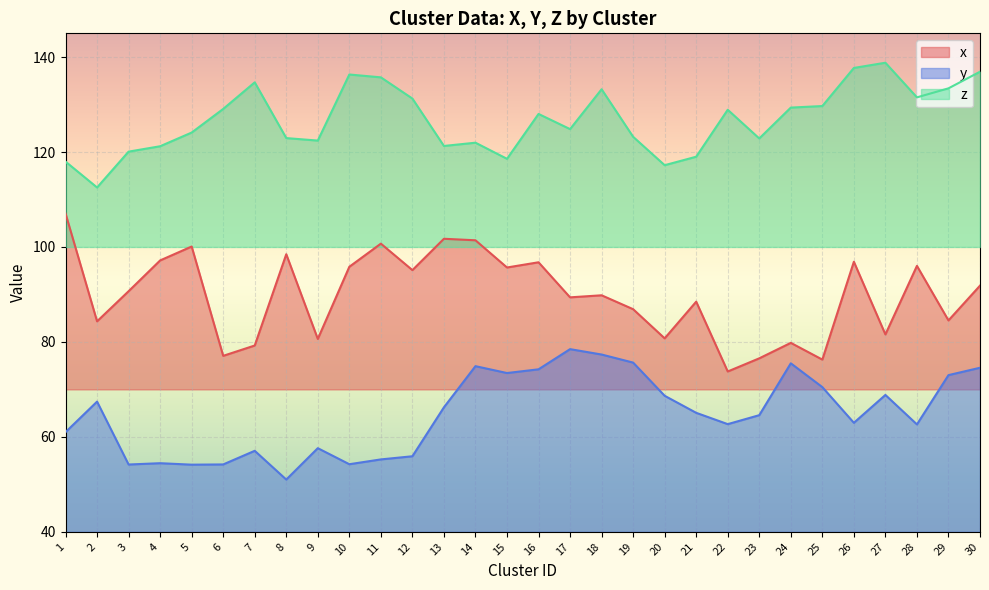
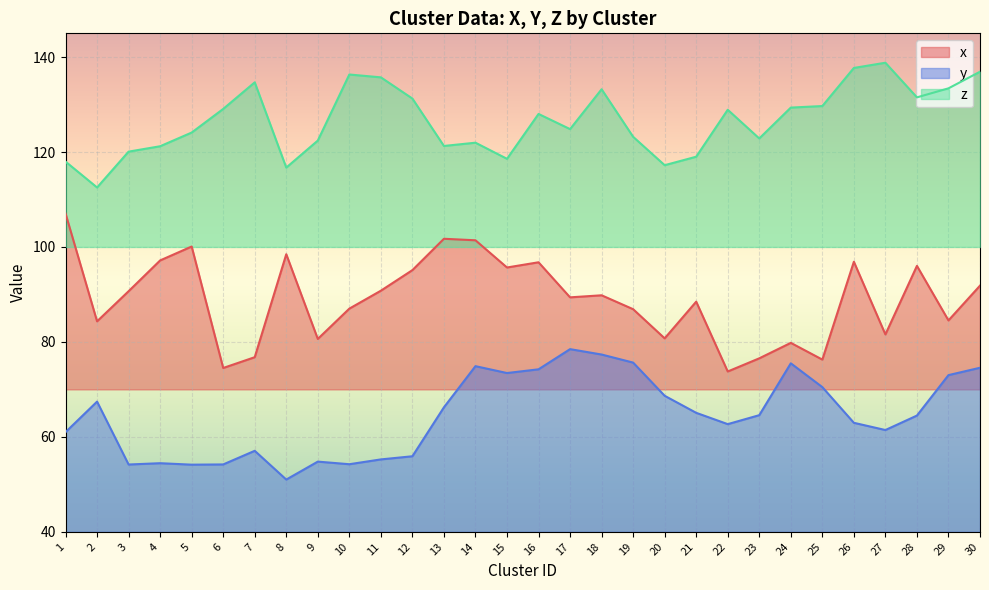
  {
    "x": {
      "1": 107,
      "2": 84,
      "3": 91,
      "4": 97,
      "5": 100,
-     "6": 77,
-     "7": 79,
+     "6": 75,
+     "7": 77,
      "8": 98,
      "9": 81,
-     "10": 96,
-     "11": 101,
+     "10": 87,
+     "11": 91,
      "12": 95,
      "13": 102,
      "14": 101,
      "15": 96,
      "16": 97,
      "17": 89,
      "18": 90,
      "19": 87,
      "20": 81,
      "21": 88,
      "22": 74,
      "23": 77,
      "24": 80,
      "25": 76,
      "26": 97,
      "27": 82,
      "28": 96,
      "29": 85,
      "30": 92
    },
    "y": {
      "1": 61,
      "2": 67,
      "3": 54,
      "4": 54,
      "5": 54,
      "6": 54,
      "7": 57,
      "8": 51,
-     "9": 58,
+     "9": 55,
      "10": 54,
      "11": 55,
      "12": 56,
      "13": 66,
      "14": 75,
      "15": 73,
      "16": 74,
      "17": 78,
      "18": 77,
      "19": 76,
      "20": 69,
      "21": 65,
      "22": 63,
      "23": 65,
      "24": 75,
      "25": 70,
      "26": 63,
-     "27": 69,
-     "28": 63,
+     "27": 61,
+     "28": 64,
      "29": 73,
      "30": 75
    },
    "z": {
      "1": 118,
      "2": 113,
      "3": 120,
      "4": 121,
      "5": 124,
      "6": 129,
      "7": 135,
-     "8": 123,
+     "8": 117,
      "9": 122,
      "10": 136,
      "11": 136,
      "12": 131,
      "13": 121,
      "14": 122,
      "15": 119,
      "16": 128,
      "17": 125,
      "18": 133,
      "19": 123,
      "20": 117,
      "21": 119,
      "22": 129,
      "23": 123,
      "24": 129,
      "25": 130,
      "26": 138,
      "27": 139,
      "30": 137
    }
  }
